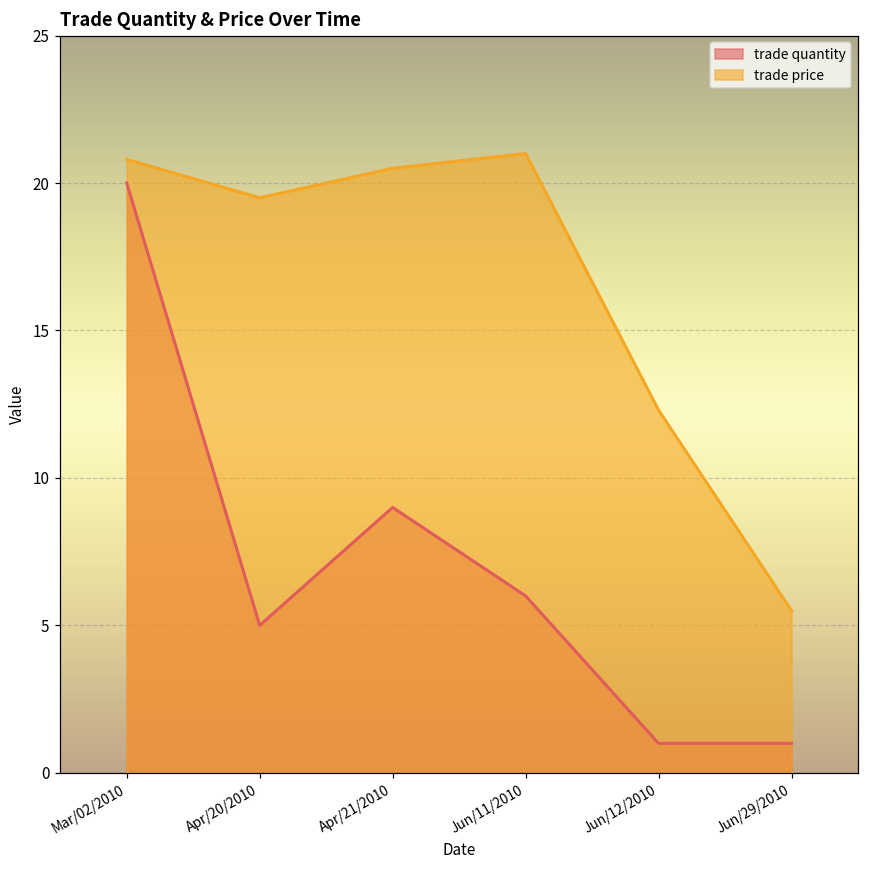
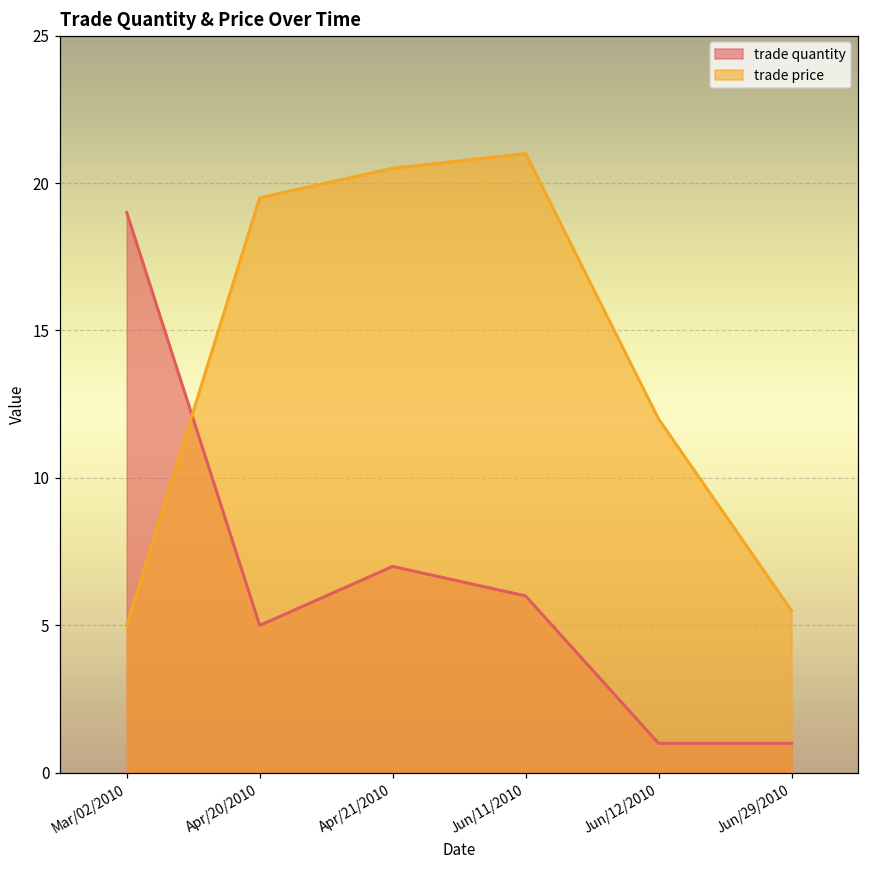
  {
    "trade quantity": {
-     "Mar/02/2010": 20,
+     "Mar/02/2010": 19,
      "Apr/20/2010": 5,
-     "Apr/21/2010": 9,
+     "Apr/21/2010": 7,
      "Jun/11/2010": 6,
      "Jun/12/2010": 1,
      "Jun/29/2010": 1
    },
    "trade price": {
-     "Mar/02/2010": 20.8,
+     "Mar/02/2010": 5.0,
      "Apr/20/2010": 19.5,
      "Apr/21/2010": 20.5,
      "Jun/11/2010": 21.0,
-     "Jun/12/2010": 12.3,
+     "Jun/12/2010": 12.0,
      "Jun/29/2010": 5.5
    }
  }
